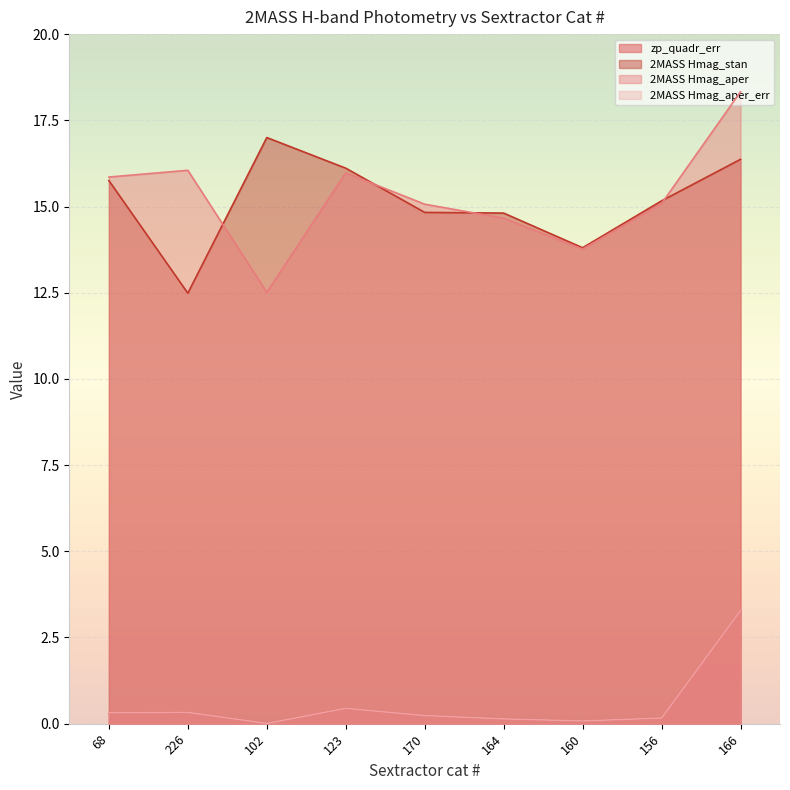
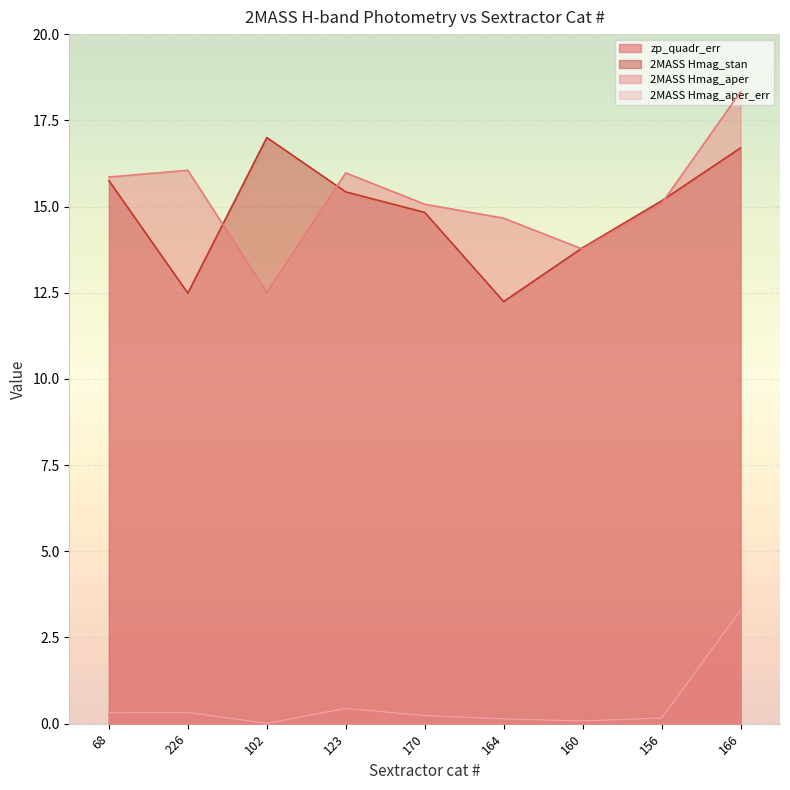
  {
    "2MASS Hmag_stan": {
      "68": 15.8,
      "226": 12.5,
      "102": 17.0,
-     "123": 16.1,
+     "123": 15.4,
      "170": 14.8,
-     "164": 14.8,
+     "164": 12.2,
      "156": 15.2,
-     "166": 16.4
+     "166": 16.7
    }
  }
